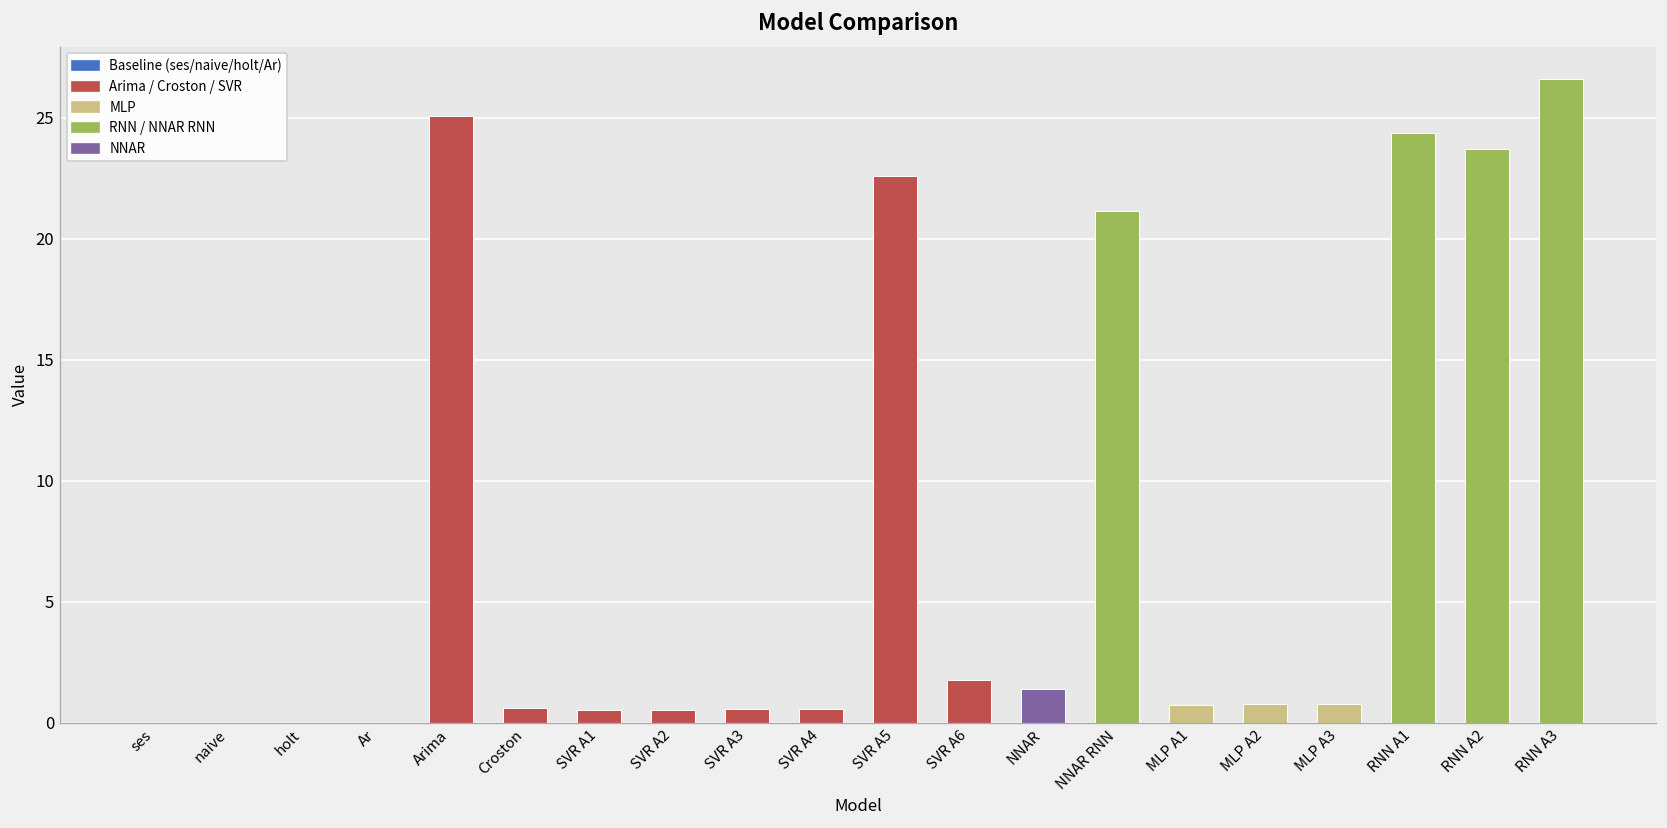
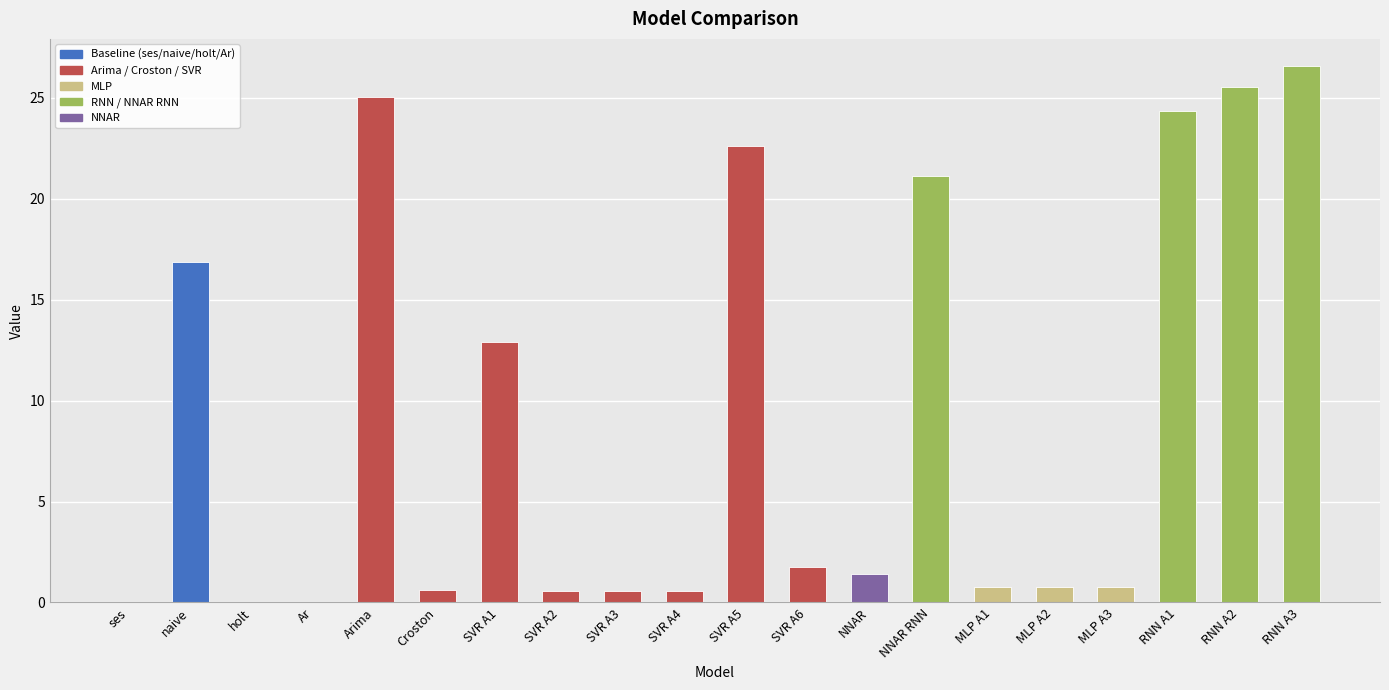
  {
-   "naive": 0.0,
+   "naive": 16.9,
    "Arima": 25.0,
    "Croston": 0.6,
-   "SVR A1": 0.6,
+   "SVR A1": 12.9,
    "SVR A2": 0.6,
    "SVR A3": 0.6,
    "SVR A4": 0.6,
    "SVR A5": 22.6,
    "SVR A6": 1.8,
    "NNAR": 1.4,
    "NNAR RNN": 21.2,
    "MLP A1": 0.7,
    "MLP A2": 0.8,
    "MLP A3": 0.8,
    "RNN A1": 24.4,
-   "RNN A2": 23.7,
+   "RNN A2": 25.5,
    "RNN A3": 26.6
  }
